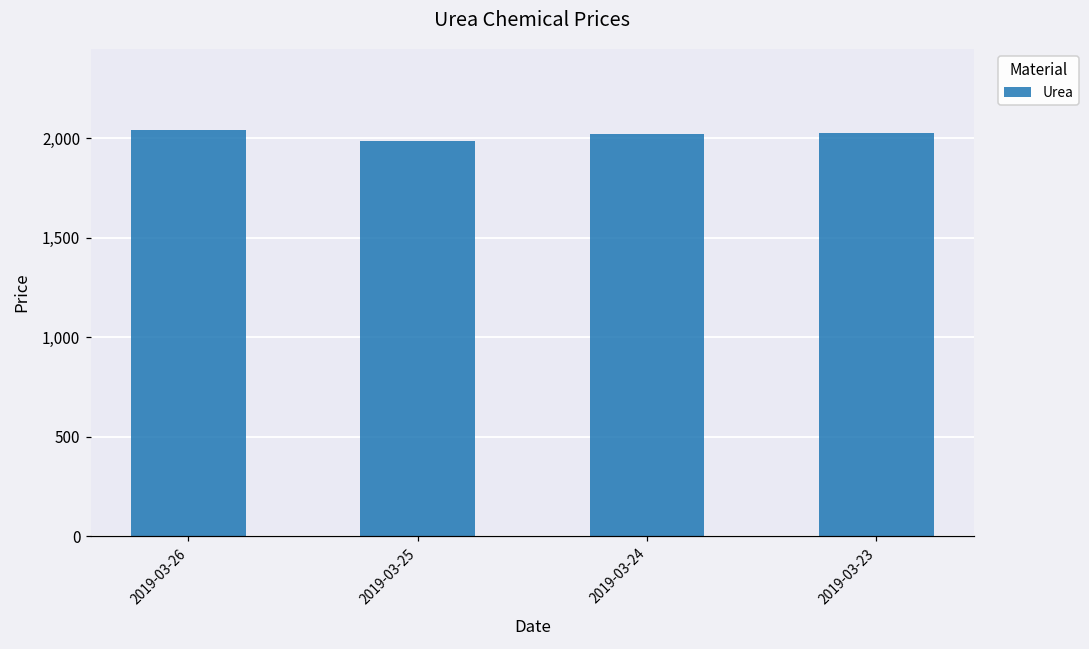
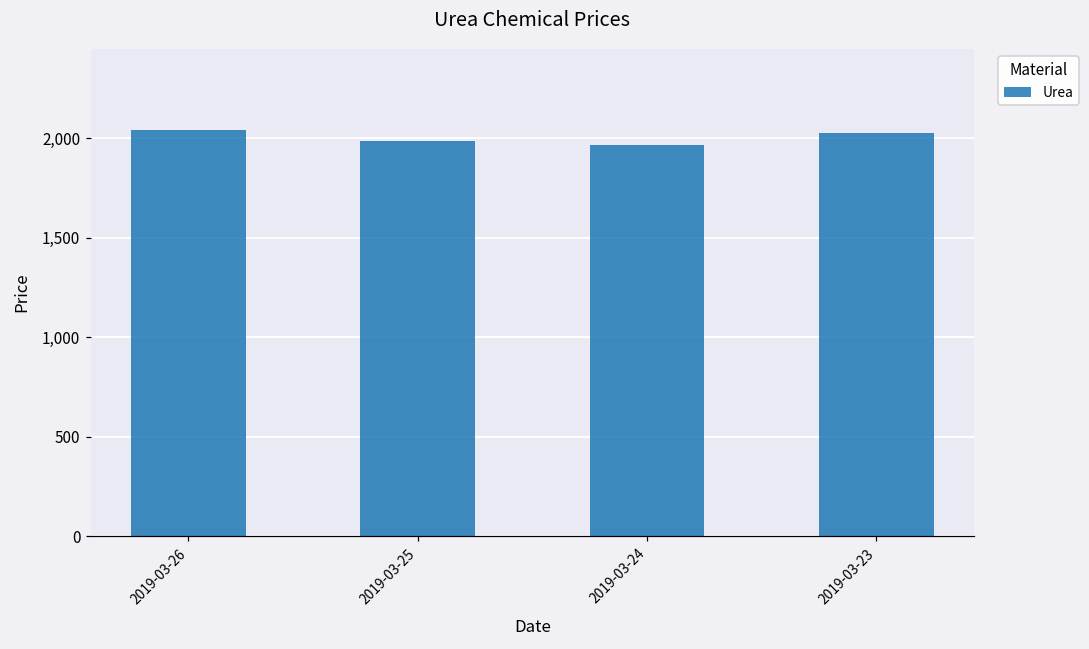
  {
    "2019-03-26": "2,040",
    "2019-03-25": "1,990",
-   "2019-03-24": "2,020",
+   "2019-03-24": "1,970",
    "2019-03-23": "2,020"
  }
